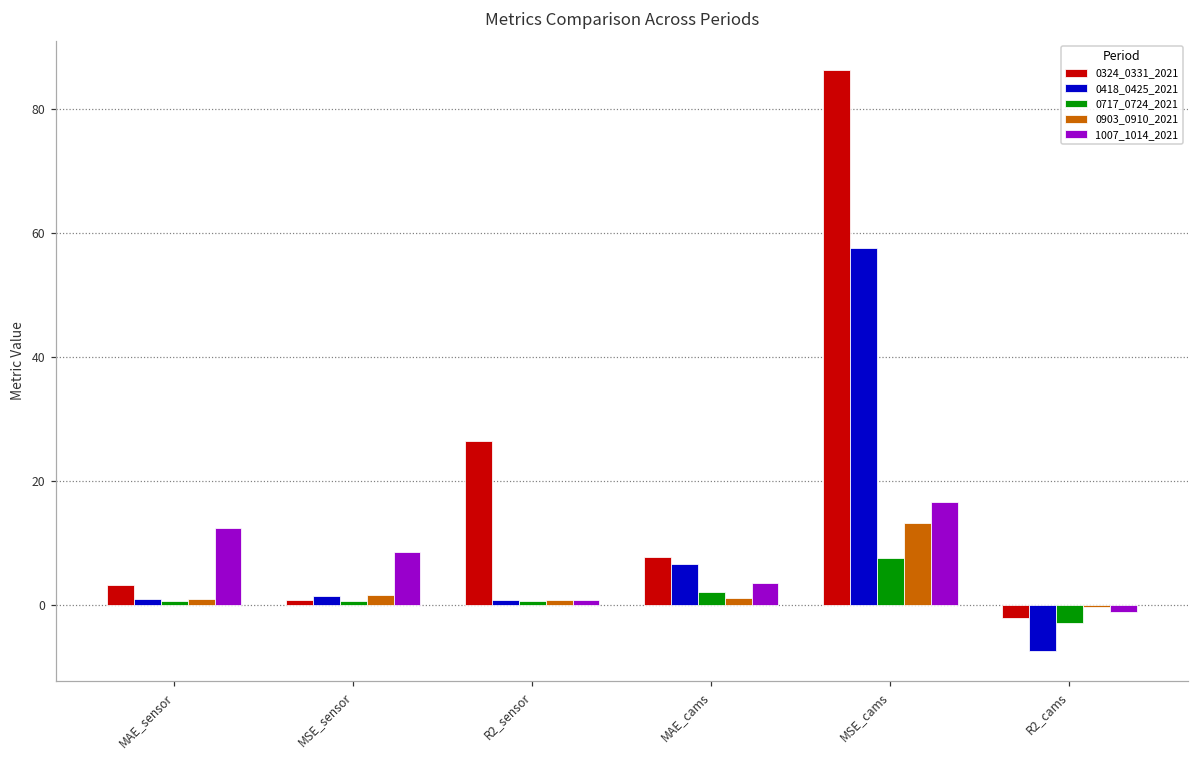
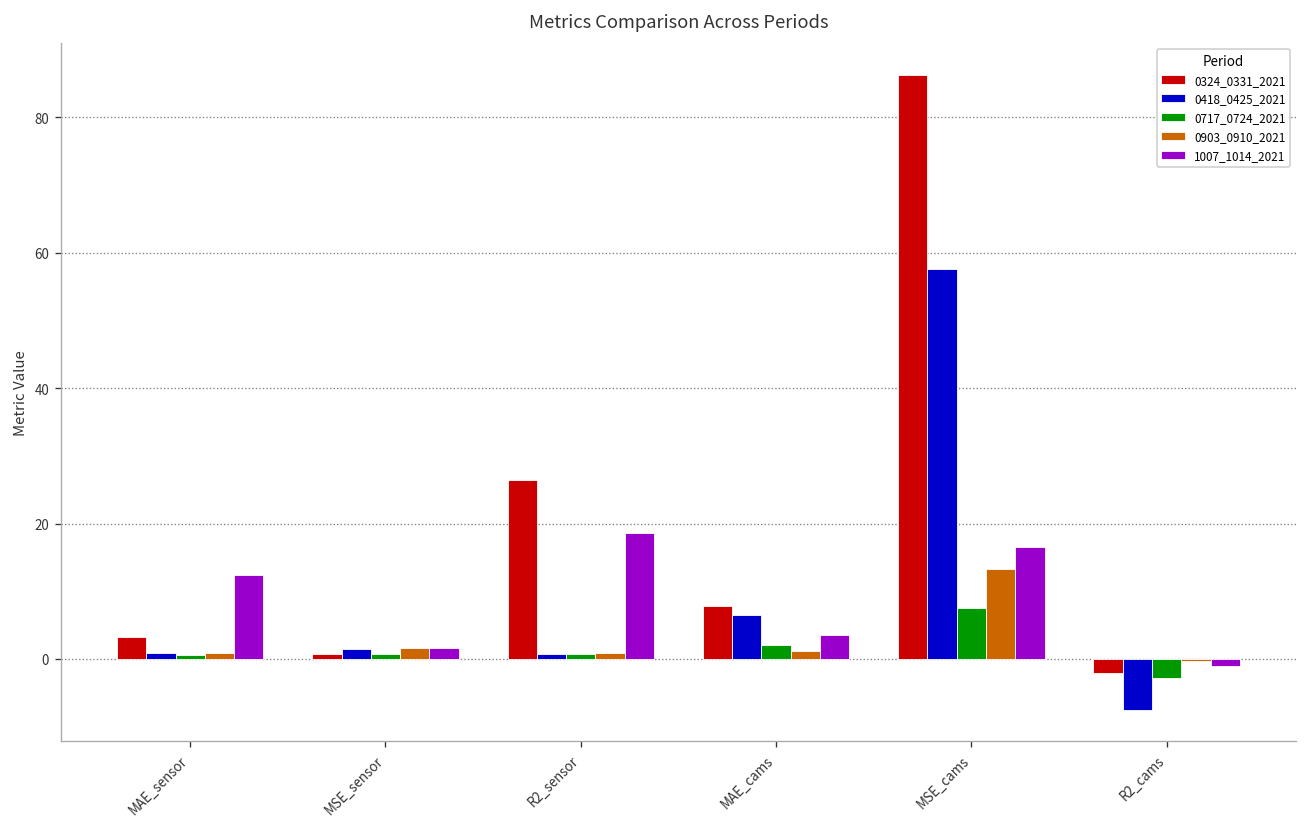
  {
    "0324_0331_2021": {
      "MAE_sensor": 3,
      "MSE_sensor": 1,
      "R2_sensor": 26,
      "MAE_cams": 8,
      "MSE_cams": 86,
      "R2_cams": -2
    },
    "0418_0425_2021": {
      "MAE_sensor": 1,
      "MSE_sensor": 1,
      "R2_sensor": 1,
      "MAE_cams": 7,
      "MSE_cams": 58,
      "R2_cams": -7
    },
    "0717_0724_2021": {
      "MAE_sensor": 1,
      "MSE_sensor": 1,
      "R2_sensor": 1,
      "MAE_cams": 2,
      "MSE_cams": 8,
      "R2_cams": -3
    },
    "0903_0910_2021": {
      "MAE_sensor": 1,
      "MSE_sensor": 2,
      "R2_sensor": 1,
      "MAE_cams": 1,
      "MSE_cams": 13
    },
    "1007_1014_2021": {
      "MAE_sensor": 12,
-     "MSE_sensor": 9,
-     "R2_sensor": 1,
+     "MSE_sensor": 2,
+     "R2_sensor": 19,
      "MAE_cams": 3,
      "MSE_cams": 17,
      "R2_cams": -1
    }
  }
